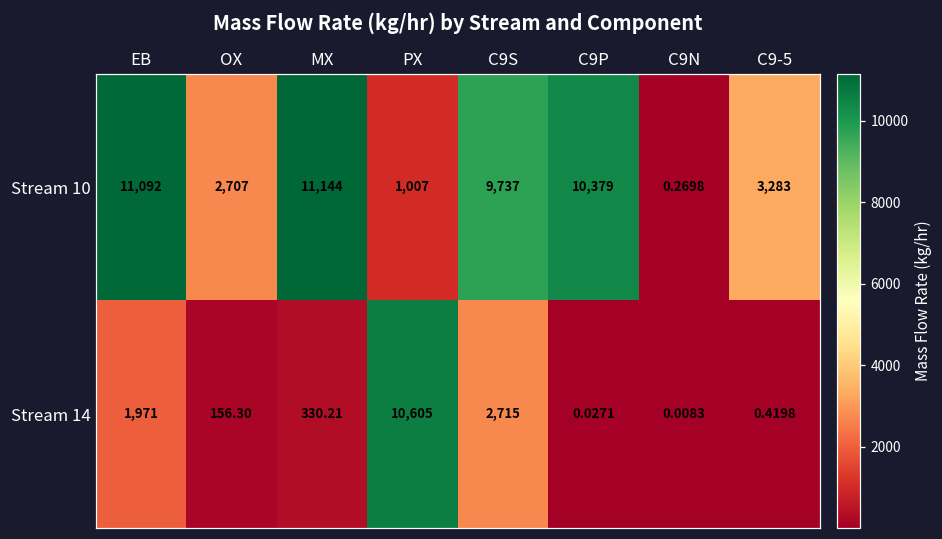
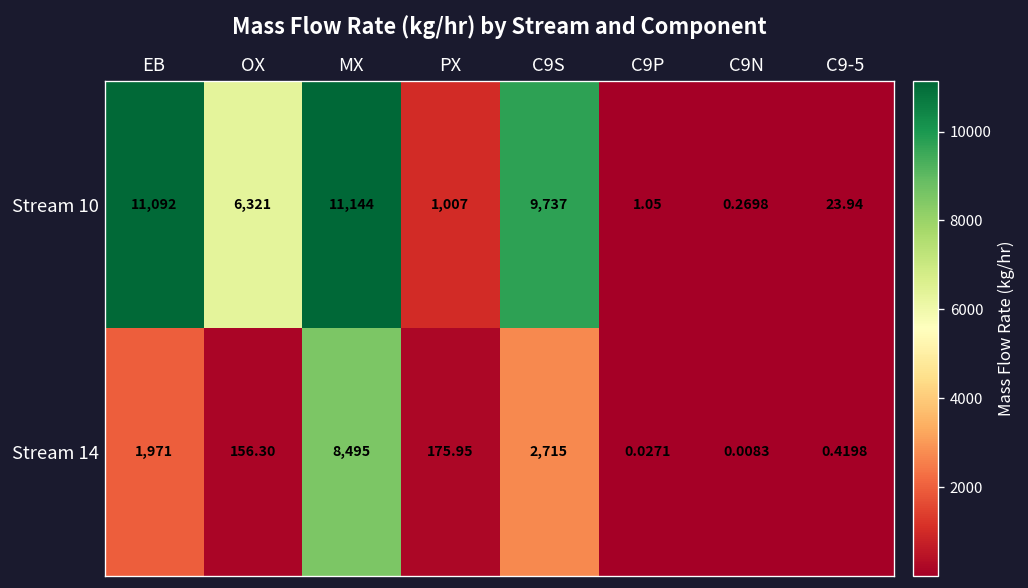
  {
    "Stream 10": {
      "EB": "11,092",
-     "OX": "2,707",
+     "OX": "6,321",
      "MX": "11,144",
      "PX": "1,007",
      "C9S": "9,737",
-     "C9P": "10,379",
+     "C9P": "1.05",
      "C9N": "0.2698",
-     "C9-5": "3,283"
+     "C9-5": "23.94"
    },
    "Stream 14": {
      "EB": "1,971",
      "OX": "156.30",
-     "MX": "330.21",
-     "PX": "10,605",
+     "MX": "8,495",
+     "PX": "175.95",
      "C9S": "2,715",
      "C9P": "0.0271",
      "C9N": "0.0083",
      "C9-5": "0.4198"
    }
  }
